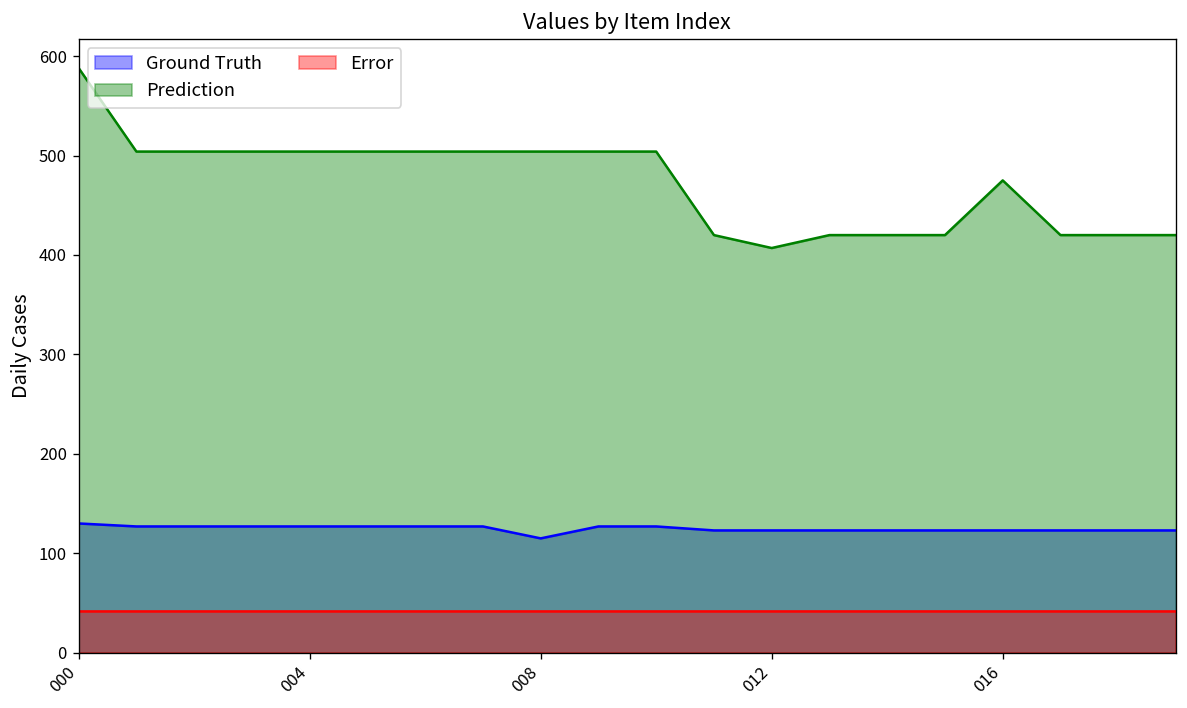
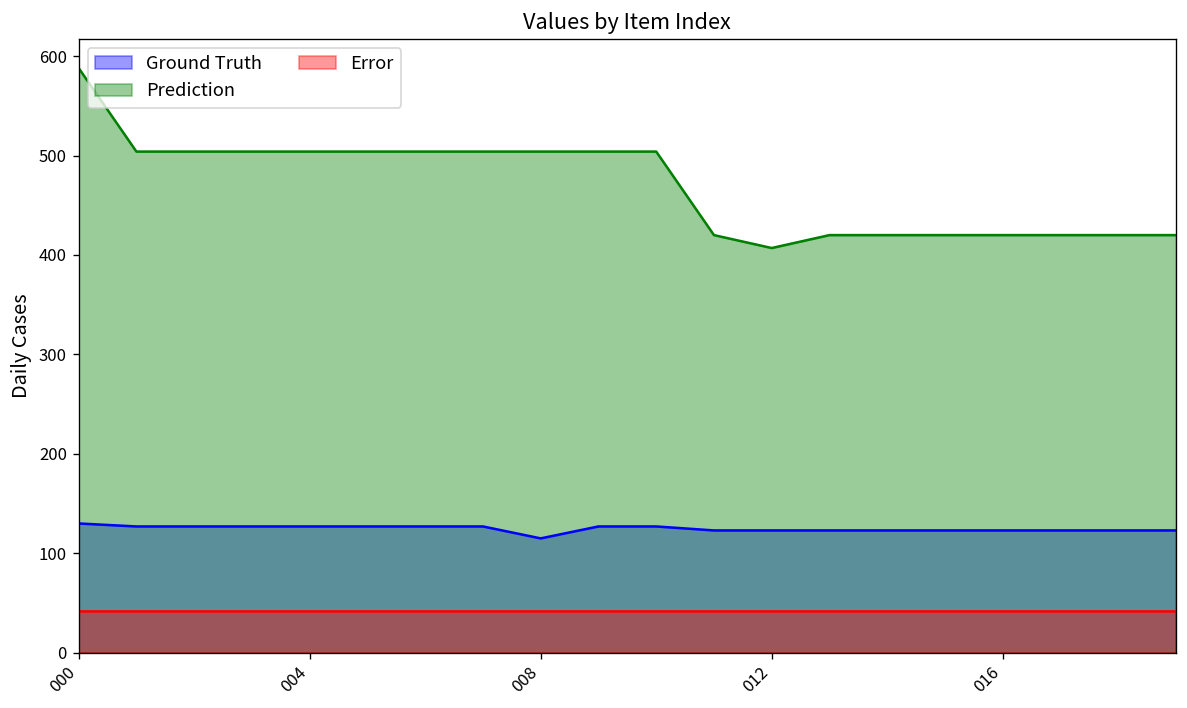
  {
    "Ground Truth": {
      "000": 130,
      "004": 130,
      "008": 120,
      "012": 120,
      "016": 120
    },
    "Prediction": {
      "000": 590,
      "004": 500,
      "008": 500,
      "012": 410,
-     "016": 480
+     "016": 420
    },
    "Error": {
      "000": 40,
      "004": 40,
      "008": 40,
      "012": 40,
      "016": 40
    }
  }
